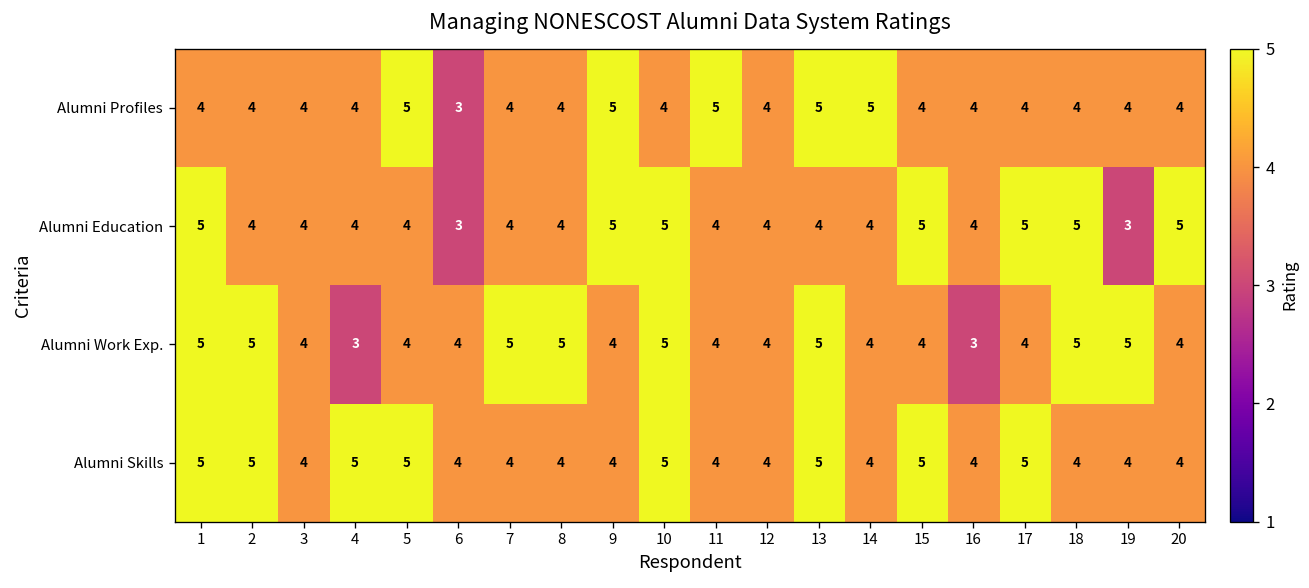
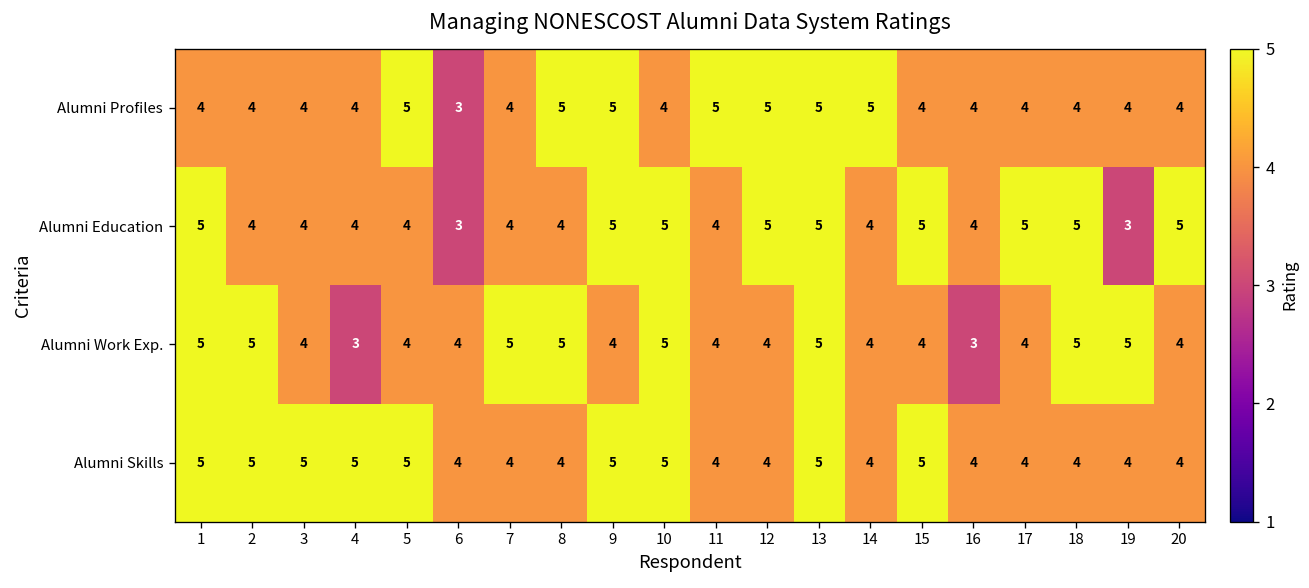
  {
    "Alumni Profiles": {
      "1": 4,
      "2": 4,
      "3": 4,
      "4": 4,
      "5": 5,
      "6": 3,
      "7": 4,
-     "8": 4,
+     "8": 5,
      "9": 5,
      "10": 4,
      "11": 5,
-     "12": 4,
+     "12": 5,
      "13": 5,
      "14": 5,
      "15": 4,
      "16": 4,
      "17": 4,
      "18": 4,
      "19": 4,
      "20": 4
    },
    "Alumni Education": {
      "1": 5,
      "2": 4,
      "3": 4,
      "4": 4,
      "5": 4,
      "6": 3,
      "7": 4,
      "8": 4,
      "9": 5,
      "10": 5,
      "11": 4,
-     "12": 4,
-     "13": 4,
+     "12": 5,
+     "13": 5,
      "14": 4,
      "15": 5,
      "16": 4,
      "17": 5,
      "18": 5,
      "19": 3,
      "20": 5
    },
    "Alumni Work Exp.": {
      "1": 5,
      "2": 5,
      "3": 4,
      "4": 3,
      "5": 4,
      "6": 4,
      "7": 5,
      "8": 5,
      "9": 4,
      "10": 5,
      "11": 4,
      "12": 4,
      "13": 5,
      "14": 4,
      "15": 4,
      "16": 3,
      "17": 4,
      "18": 5,
      "19": 5,
      "20": 4
    },
    "Alumni Skills": {
      "1": 5,
      "2": 5,
-     "3": 4,
+     "3": 5,
      "4": 5,
      "5": 5,
      "6": 4,
      "7": 4,
      "8": 4,
-     "9": 4,
+     "9": 5,
      "10": 5,
      "11": 4,
      "12": 4,
      "13": 5,
      "14": 4,
      "15": 5,
      "16": 4,
-     "17": 5,
+     "17": 4,
      "18": 4,
      "19": 4,
      "20": 4
    }
  }
